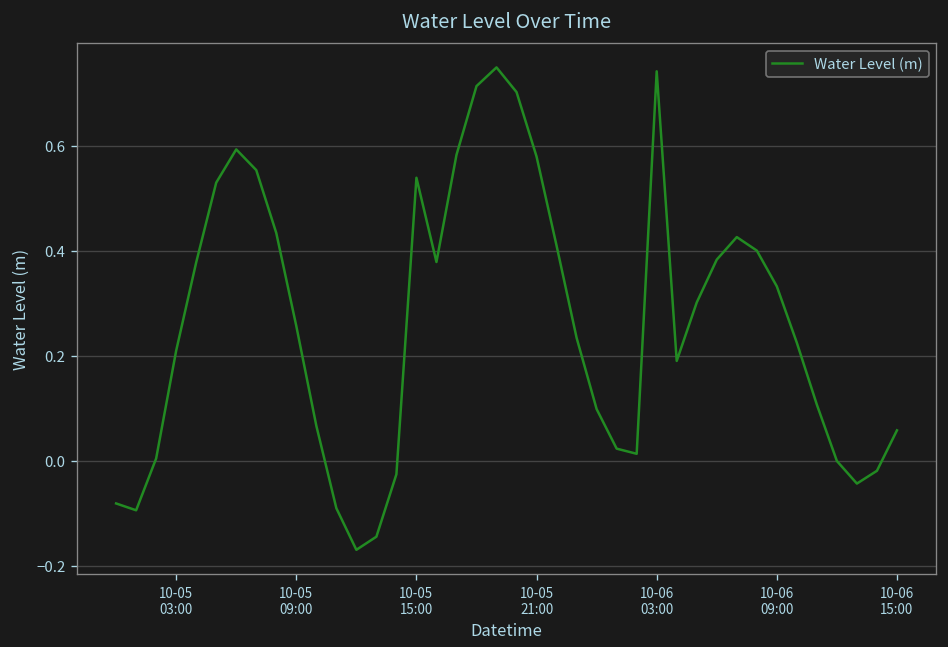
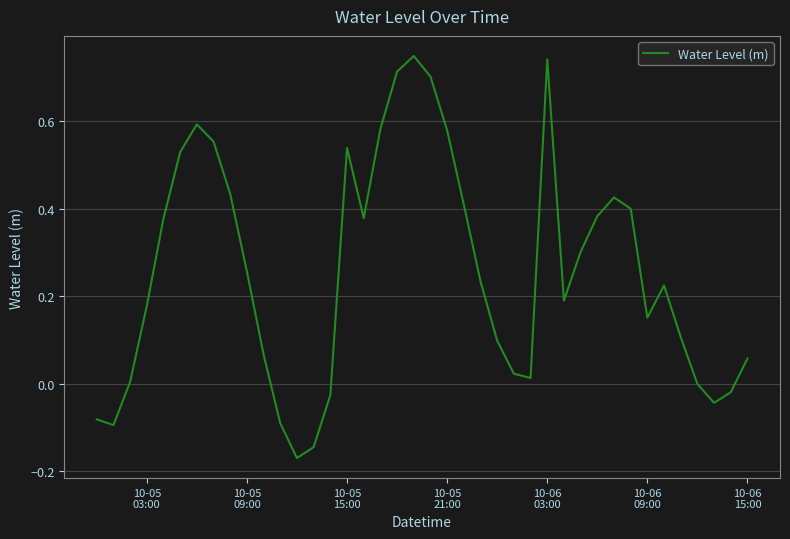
  {
-   "10-05 03:00": 0.21,
+   "10-05 03:00": 0.18,
    "10-05 09:00": 0.26,
    "10-05 15:00": 0.54,
    "10-05 21:00": 0.58,
    "10-06 03:00": 0.74,
-   "10-06 09:00": 0.33,
+   "10-06 09:00": 0.15,
    "10-06 15:00": 0.06
  }
